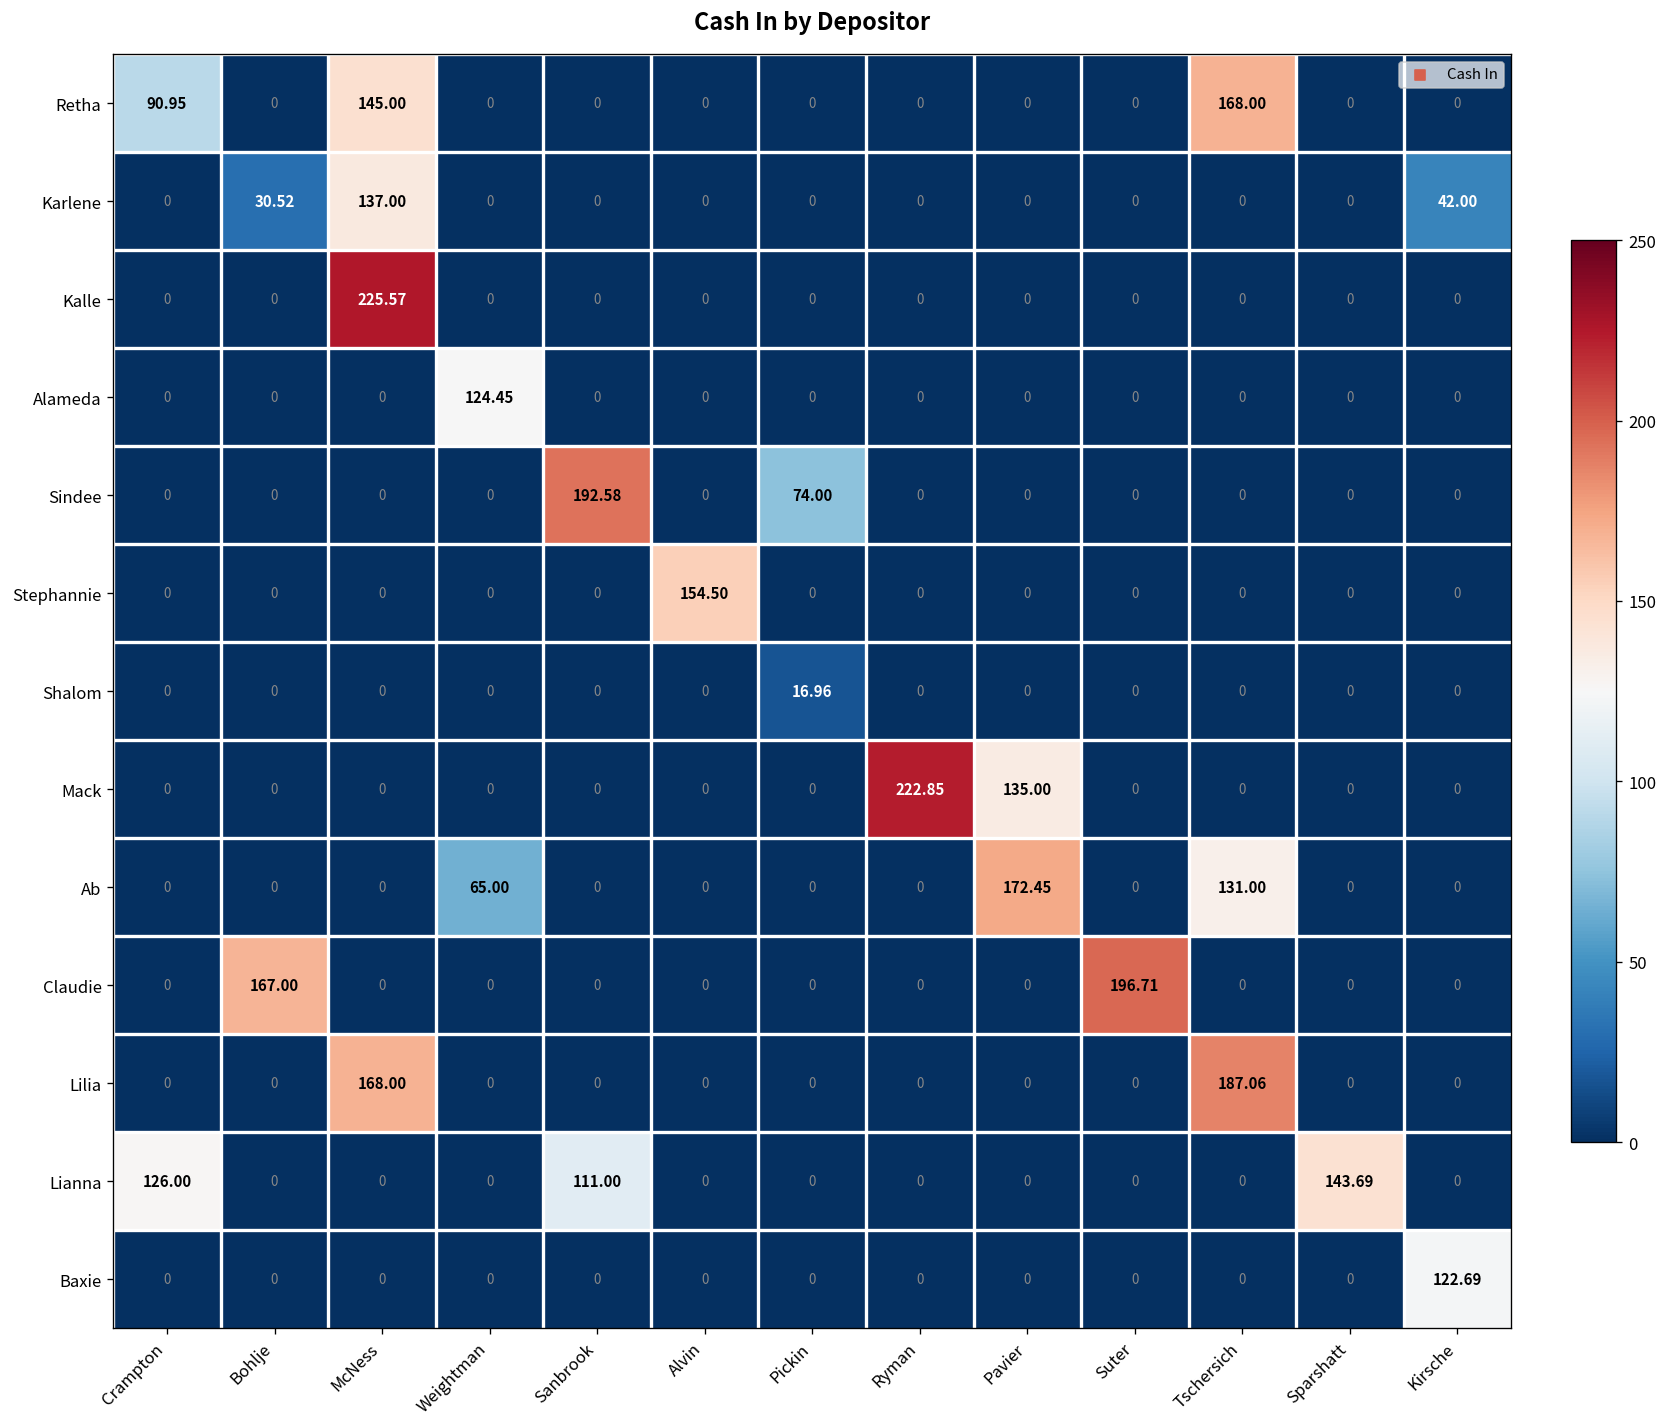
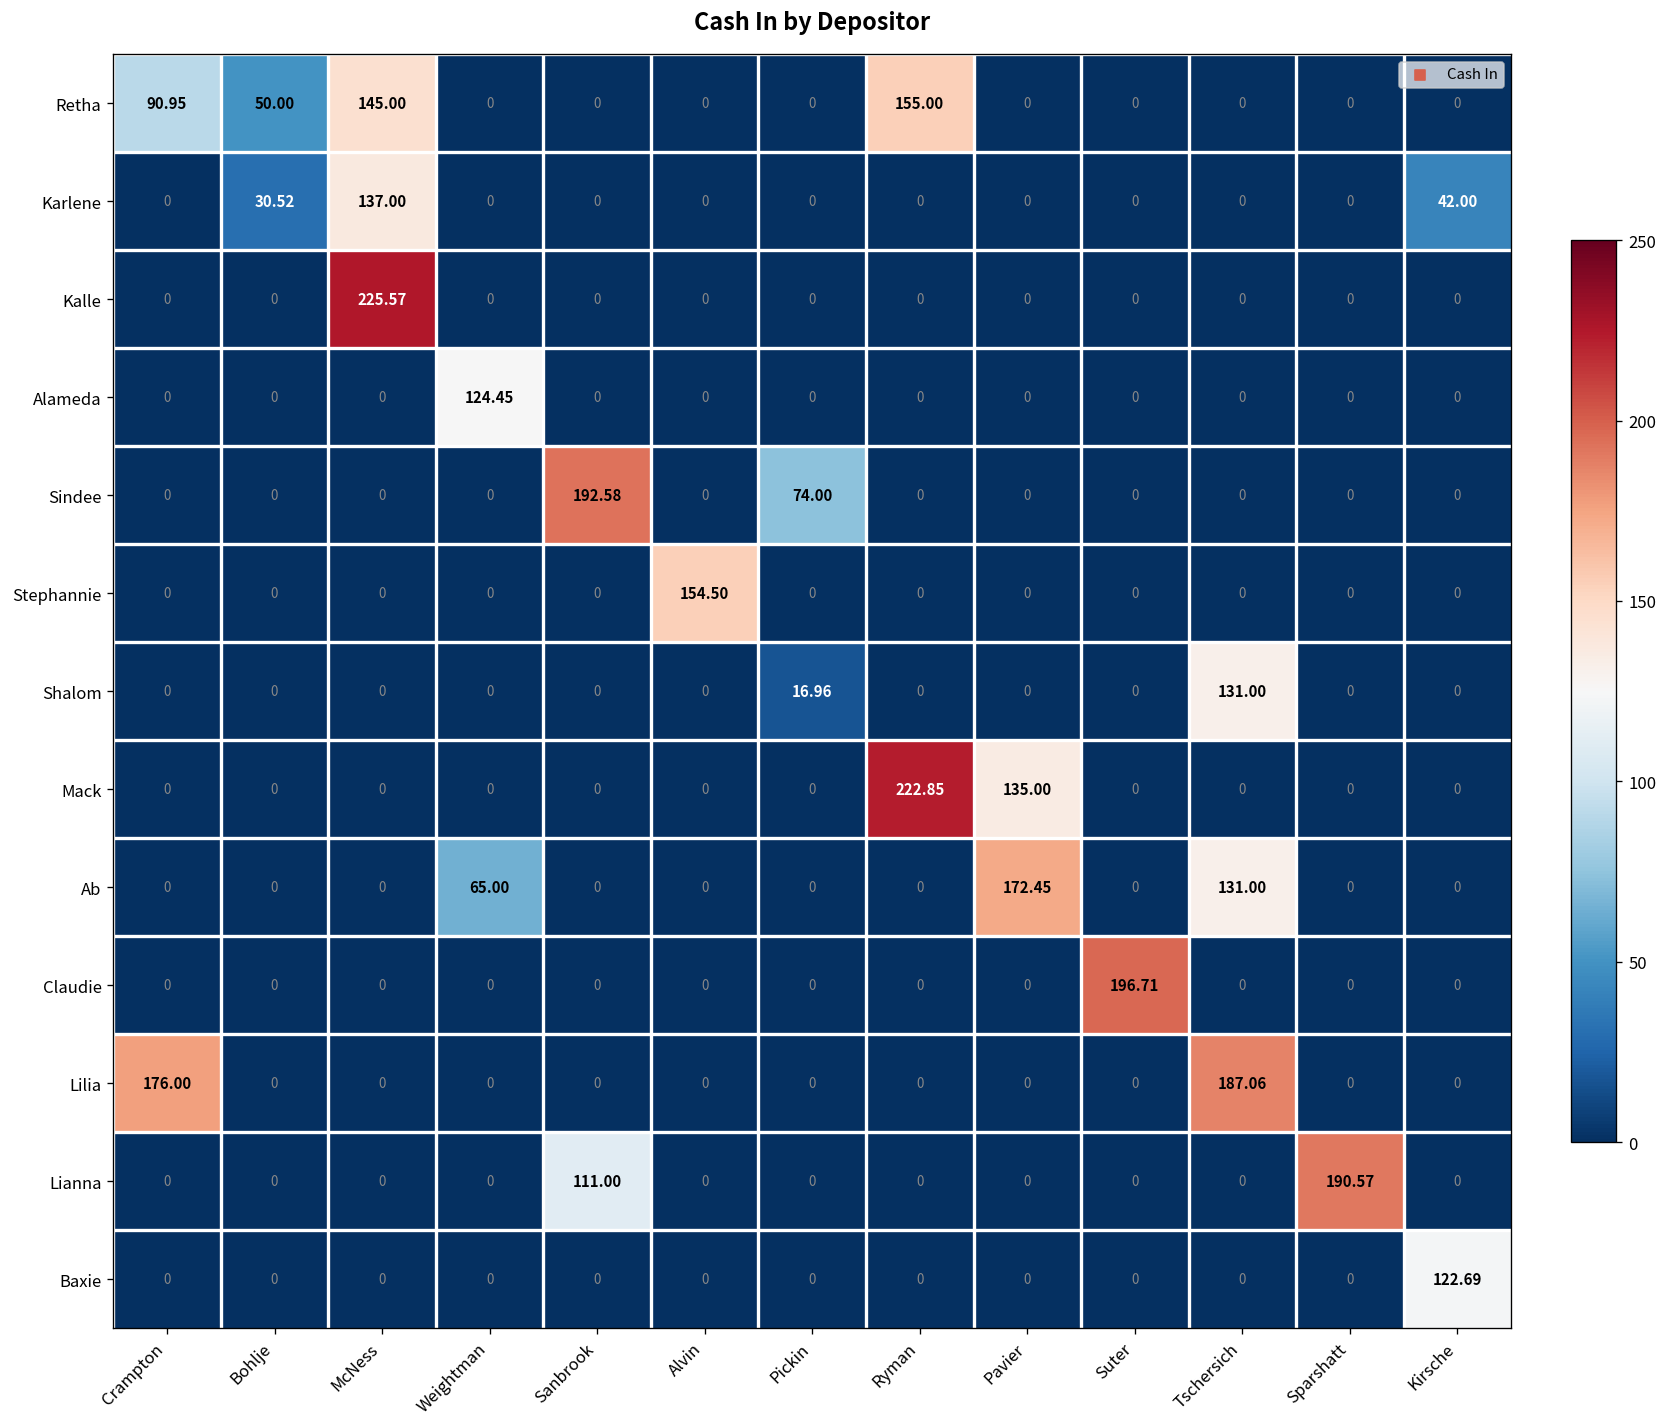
  {
    "Retha": {
      "Crampton": 90.95,
-     "Bohlje": 0,
+     "Bohlje": 50.00,
      "McNess": 145.00,
      "Weightman": 0,
      "Sanbrook": 0,
      "Alvin": 0,
      "Pickin": 0,
-     "Ryman": 0,
+     "Ryman": 155.00,
      "Pavier": 0,
      "Suter": 0,
-     "Tschersich": 168.00,
+     "Tschersich": 0,
      "Sparshatt": 0,
      "Kirsche": 0
    },
    "Karlene": {
      "Crampton": 0,
      "Bohlje": 30.52,
      "McNess": 137.00,
      "Weightman": 0,
      "Sanbrook": 0,
      "Alvin": 0,
      "Pickin": 0,
      "Ryman": 0,
      "Pavier": 0,
      "Suter": 0,
      "Tschersich": 0,
      "Sparshatt": 0,
      "Kirsche": 42.00
    },
    "Kalle": {
      "Crampton": 0,
      "Bohlje": 0,
      "McNess": 225.57,
      "Weightman": 0,
      "Sanbrook": 0,
      "Alvin": 0,
      "Pickin": 0,
      "Ryman": 0,
      "Pavier": 0,
      "Suter": 0,
      "Tschersich": 0,
      "Sparshatt": 0,
      "Kirsche": 0
    },
    "Alameda": {
      "Crampton": 0,
      "Bohlje": 0,
      "McNess": 0,
      "Weightman": 124.45,
      "Sanbrook": 0,
      "Alvin": 0,
      "Pickin": 0,
      "Ryman": 0,
      "Pavier": 0,
      "Suter": 0,
      "Tschersich": 0,
      "Sparshatt": 0,
      "Kirsche": 0
    },
    "Sindee": {
      "Crampton": 0,
      "Bohlje": 0,
      "McNess": 0,
      "Weightman": 0,
      "Sanbrook": 192.58,
      "Alvin": 0,
      "Pickin": 74.00,
      "Ryman": 0,
      "Pavier": 0,
      "Suter": 0,
      "Tschersich": 0,
      "Sparshatt": 0,
      "Kirsche": 0
    },
    "Stephannie": {
      "Crampton": 0,
      "Bohlje": 0,
      "McNess": 0,
      "Weightman": 0,
      "Sanbrook": 0,
      "Alvin": 154.50,
      "Pickin": 0,
      "Ryman": 0,
      "Pavier": 0,
      "Suter": 0,
      "Tschersich": 0,
      "Sparshatt": 0,
      "Kirsche": 0
    },
    "Shalom": {
      "Crampton": 0,
      "Bohlje": 0,
      "McNess": 0,
      "Weightman": 0,
      "Sanbrook": 0,
      "Alvin": 0,
      "Pickin": 16.96,
      "Ryman": 0,
      "Pavier": 0,
      "Suter": 0,
-     "Tschersich": 0,
+     "Tschersich": 131.00,
      "Sparshatt": 0,
      "Kirsche": 0
    },
    "Mack": {
      "Crampton": 0,
      "Bohlje": 0,
      "McNess": 0,
      "Weightman": 0,
      "Sanbrook": 0,
      "Alvin": 0,
      "Pickin": 0,
      "Ryman": 222.85,
      "Pavier": 135.00,
      "Suter": 0,
      "Tschersich": 0,
      "Sparshatt": 0,
      "Kirsche": 0
    },
    "Ab": {
      "Crampton": 0,
      "Bohlje": 0,
      "McNess": 0,
      "Weightman": 65.00,
      "Sanbrook": 0,
      "Alvin": 0,
      "Pickin": 0,
      "Ryman": 0,
      "Pavier": 172.45,
      "Suter": 0,
      "Tschersich": 131.00,
      "Sparshatt": 0,
      "Kirsche": 0
    },
    "Claudie": {
      "Crampton": 0,
-     "Bohlje": 167.00,
+     "Bohlje": 0,
      "McNess": 0,
      "Weightman": 0,
      "Sanbrook": 0,
      "Alvin": 0,
      "Pickin": 0,
      "Ryman": 0,
      "Pavier": 0,
      "Suter": 196.71,
      "Tschersich": 0,
      "Sparshatt": 0,
      "Kirsche": 0
    },
    "Lilia": {
-     "Crampton": 0,
+     "Crampton": 176.00,
      "Bohlje": 0,
-     "McNess": 168.00,
+     "McNess": 0,
      "Weightman": 0,
      "Sanbrook": 0,
      "Alvin": 0,
      "Pickin": 0,
      "Ryman": 0,
      "Pavier": 0,
      "Suter": 0,
      "Tschersich": 187.06,
      "Sparshatt": 0,
      "Kirsche": 0
    },
    "Lianna": {
-     "Crampton": 126.00,
+     "Crampton": 0,
      "Bohlje": 0,
      "McNess": 0,
      "Weightman": 0,
      "Sanbrook": 111.00,
      "Alvin": 0,
      "Pickin": 0,
      "Ryman": 0,
      "Pavier": 0,
      "Suter": 0,
      "Tschersich": 0,
-     "Sparshatt": 143.69,
+     "Sparshatt": 190.57,
      "Kirsche": 0
    },
    "Baxie": {
      "Crampton": 0,
      "Bohlje": 0,
      "McNess": 0,
      "Weightman": 0,
      "Sanbrook": 0,
      "Alvin": 0,
      "Pickin": 0,
      "Ryman": 0,
      "Pavier": 0,
      "Suter": 0,
      "Tschersich": 0,
      "Sparshatt": 0,
      "Kirsche": 122.69
    }
  }
